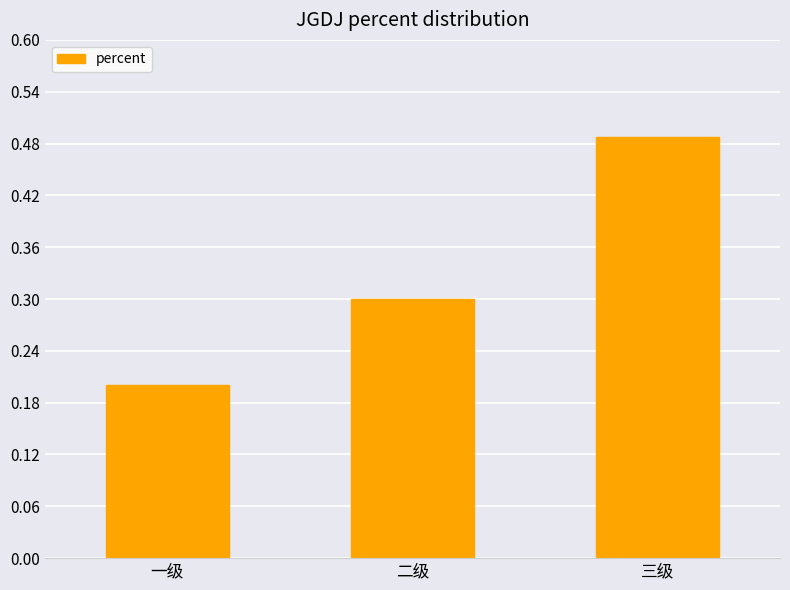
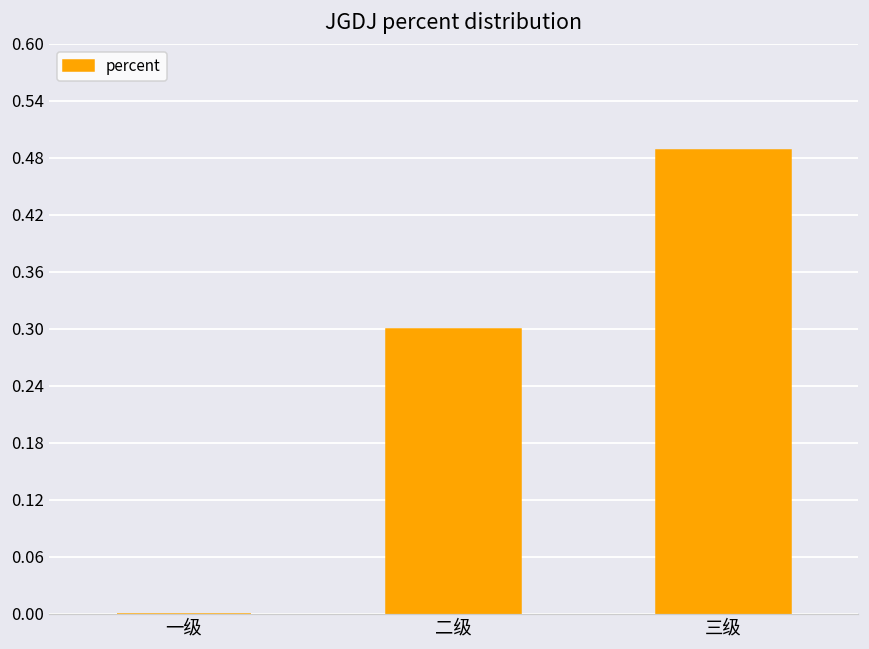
  {
-   "一级": 0.2,
+   "一级": 0.0,
    "二级": 0.3,
    "三级": 0.49
  }
